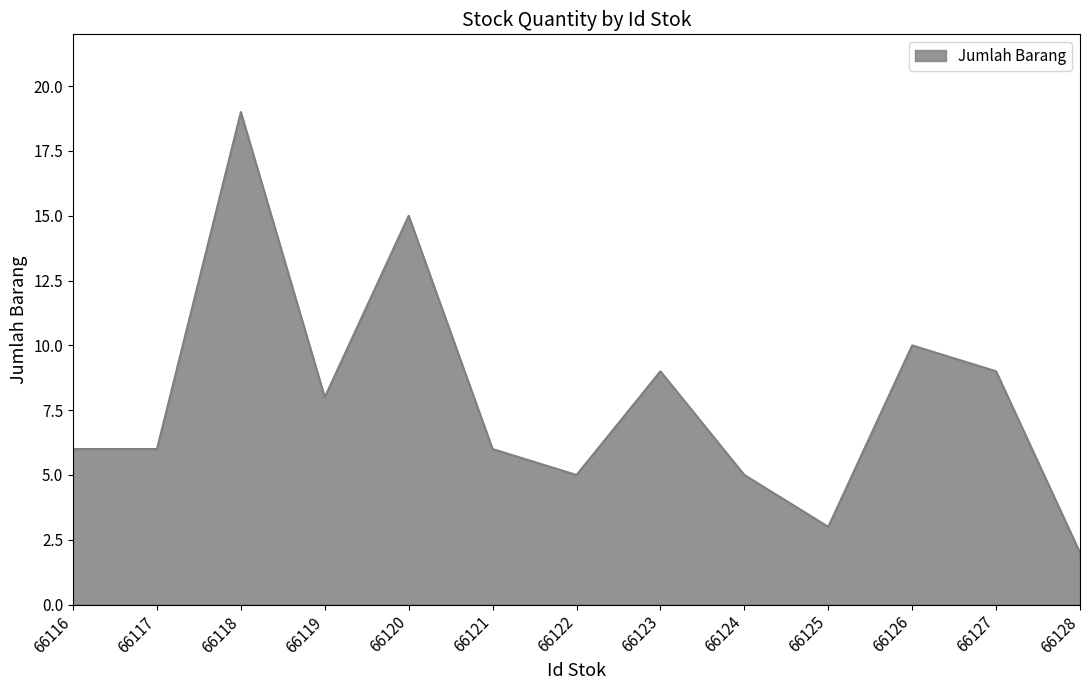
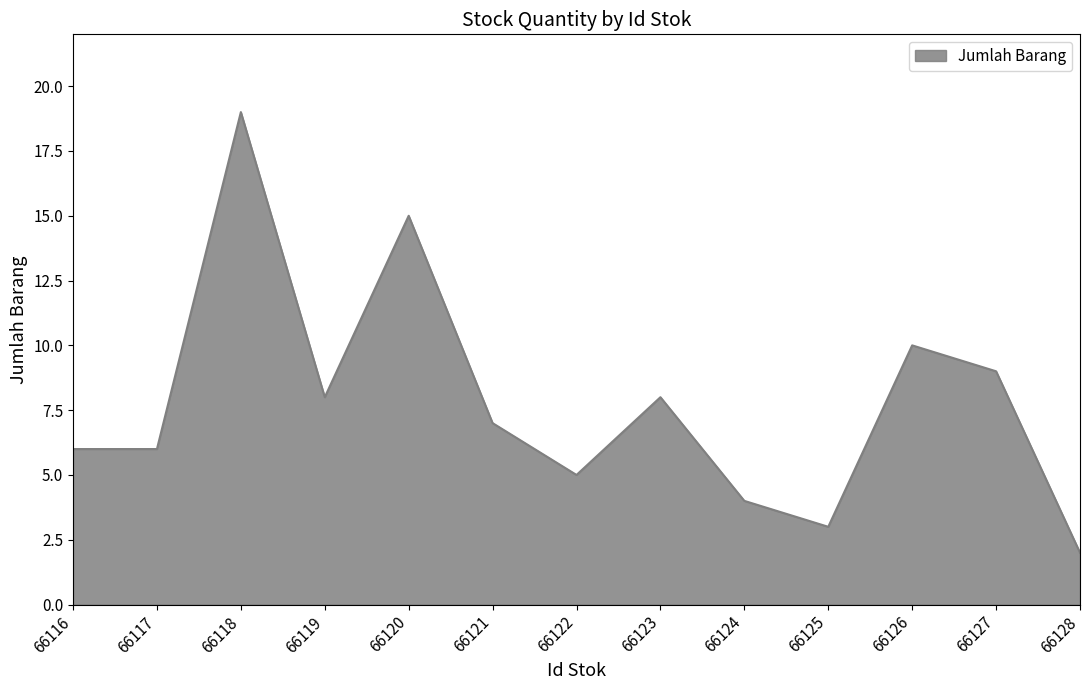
  {
    "66116": 6,
    "66117": 6,
    "66118": 19,
    "66119": 8,
    "66120": 15,
-   "66121": 6,
+   "66121": 7,
    "66122": 5,
-   "66123": 9,
-   "66124": 5,
+   "66123": 8,
+   "66124": 4,
    "66125": 3,
    "66126": 10,
    "66127": 9,
    "66128": 2
  }
